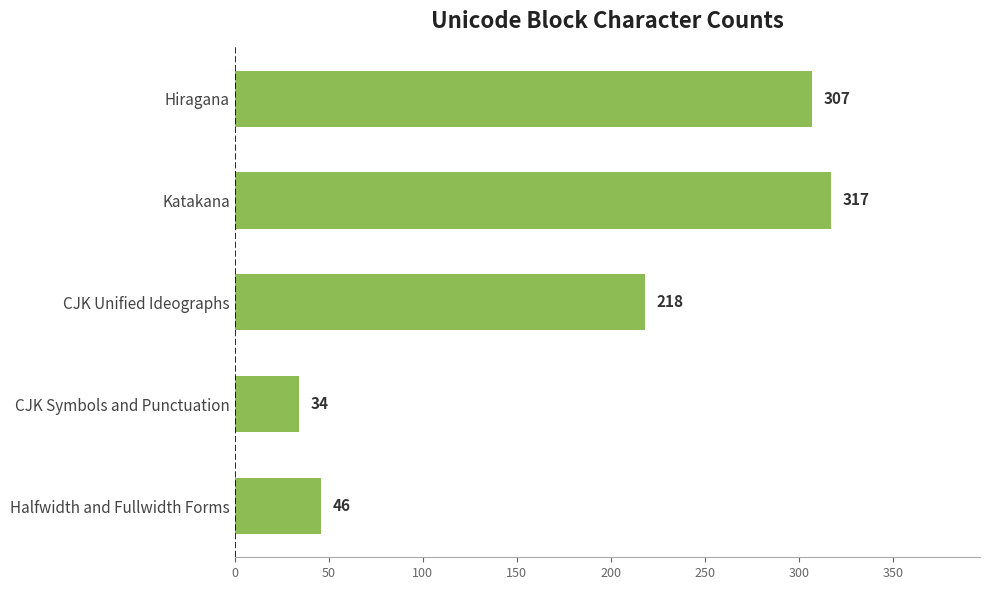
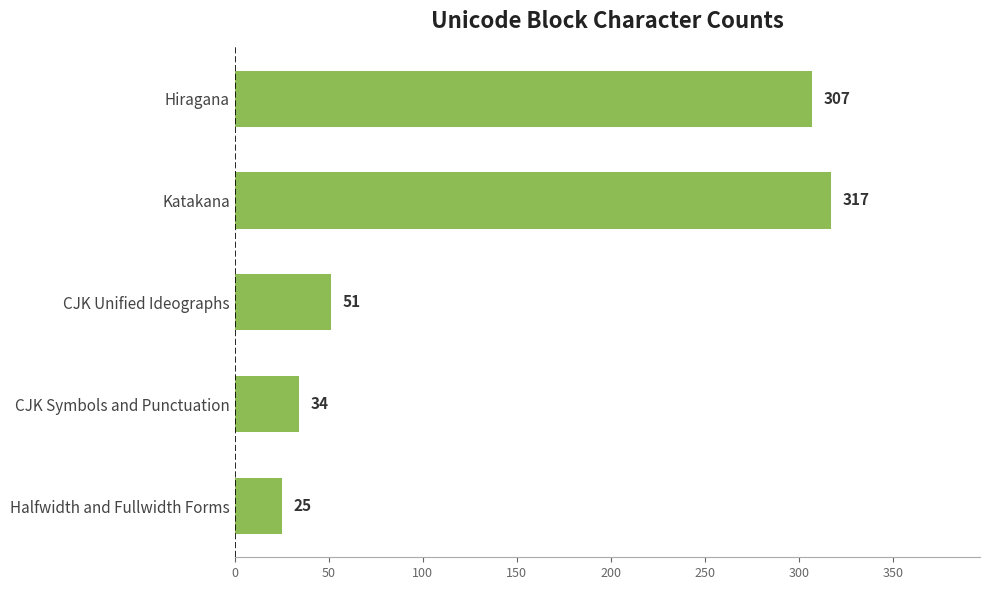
  {
    "Hiragana": 307,
    "Katakana": 317,
-   "CJK Unified Ideographs": 218,
+   "CJK Unified Ideographs": 51,
    "CJK Symbols and Punctuation": 34,
-   "Halfwidth and Fullwidth Forms": 46
+   "Halfwidth and Fullwidth Forms": 25
  }
